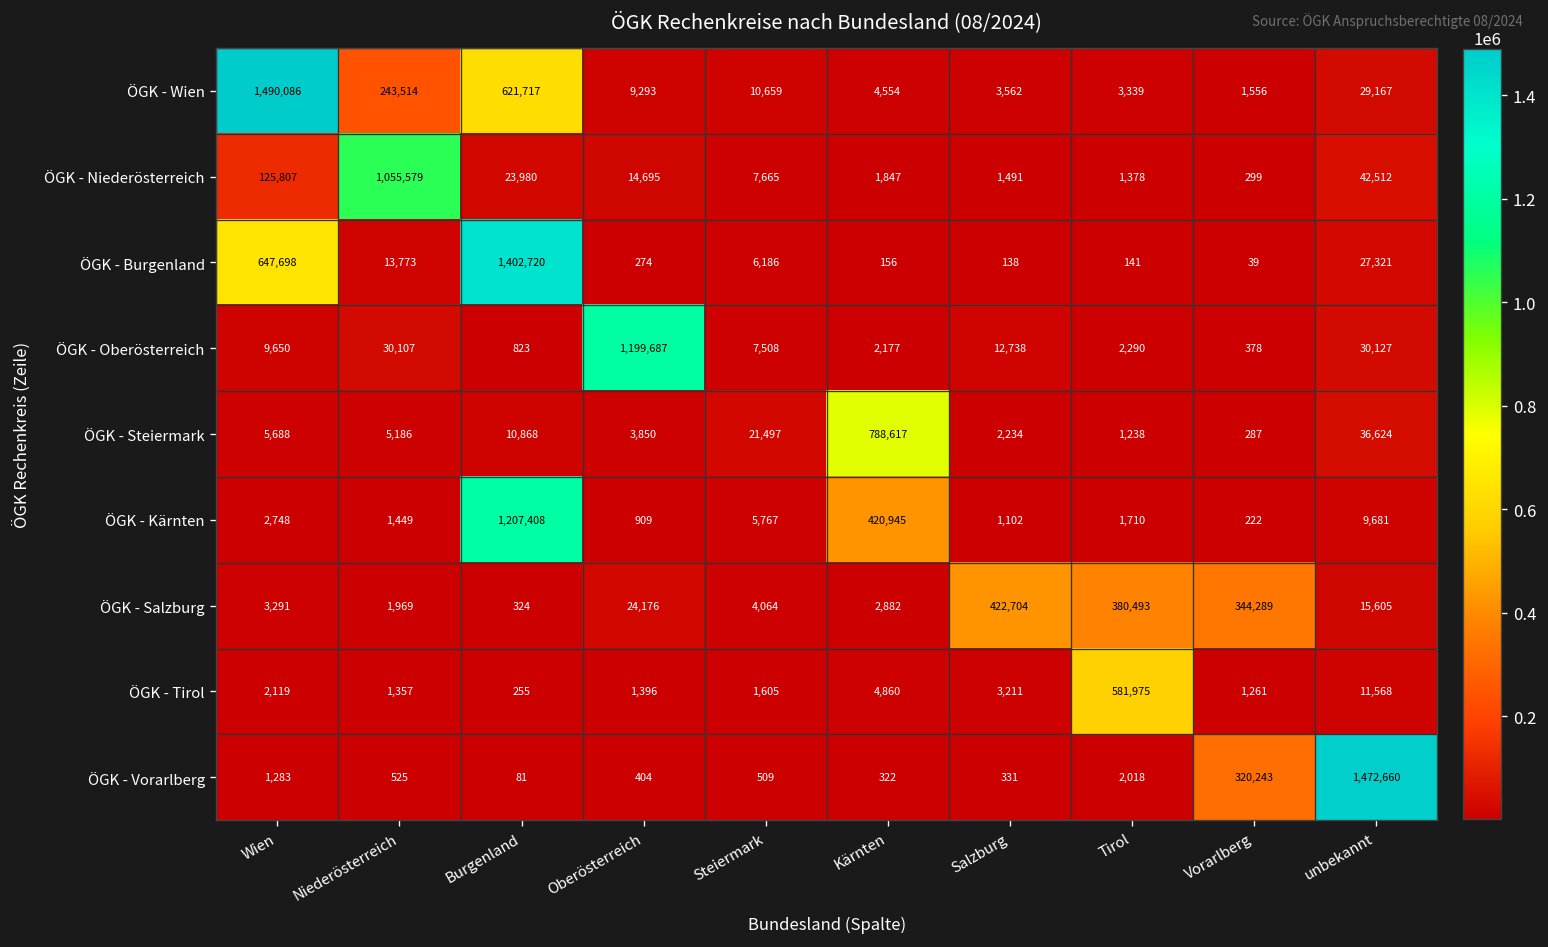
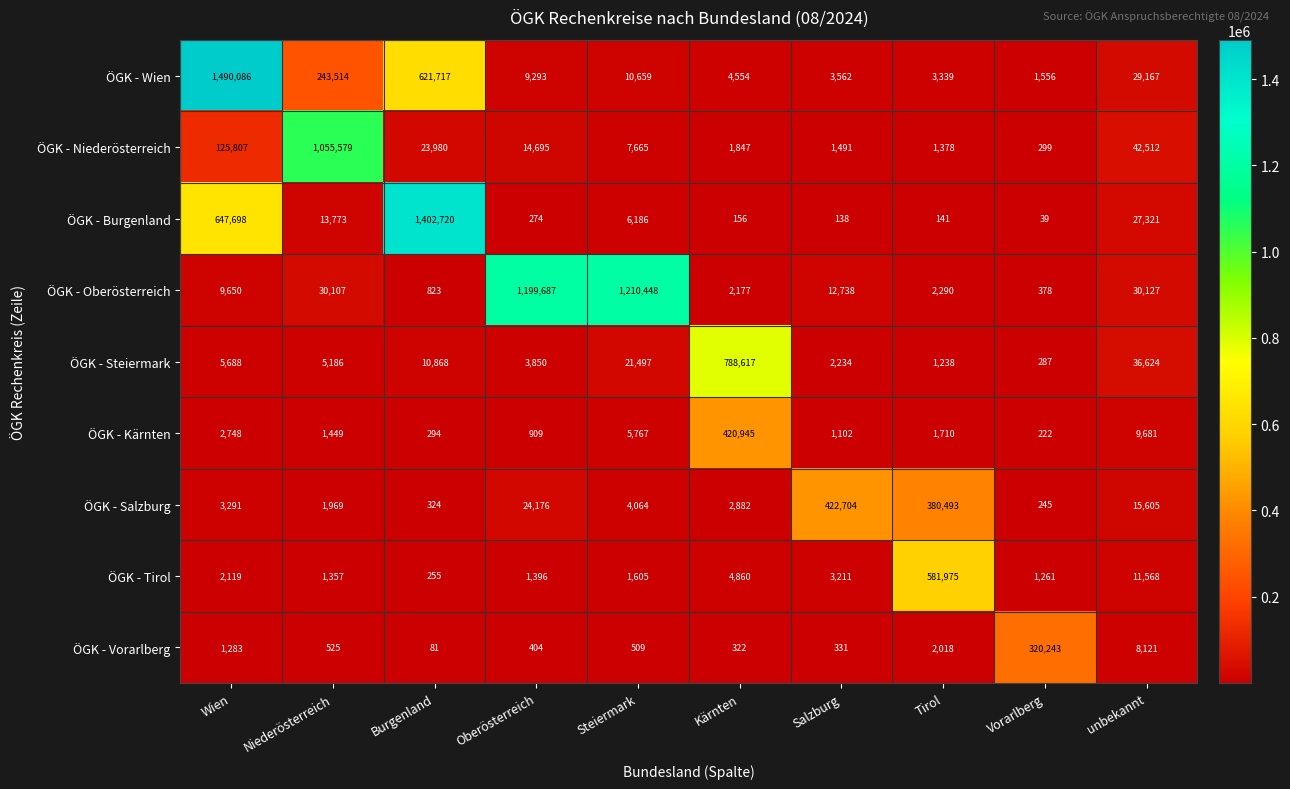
  {
    "ÖGK - Wien": {
      "Wien": "1,490,086",
      "Niederösterreich": "243,514",
      "Burgenland": "621,717",
      "Oberösterreich": "9,293",
      "Steiermark": "10,659",
      "Kärnten": "4,554",
      "Salzburg": "3,562",
      "Tirol": "3,339",
      "Vorarlberg": "1,556",
      "unbekannt": "29,167"
    },
    "ÖGK - Niederösterreich": {
      "Wien": "125,807",
      "Niederösterreich": "1,055,579",
      "Burgenland": "23,980",
      "Oberösterreich": "14,695",
      "Steiermark": "7,665",
      "Kärnten": "1,847",
      "Salzburg": "1,491",
      "Tirol": "1,378",
      "Vorarlberg": "299",
      "unbekannt": "42,512"
    },
    "ÖGK - Burgenland": {
      "Wien": "647,698",
      "Niederösterreich": "13,773",
      "Burgenland": "1,402,720",
      "Oberösterreich": "274",
      "Steiermark": "6,186",
      "Kärnten": "156",
      "Salzburg": "138",
      "Tirol": "141",
      "Vorarlberg": "39",
      "unbekannt": "27,321"
    },
    "ÖGK - Oberösterreich": {
      "Wien": "9,650",
      "Niederösterreich": "30,107",
      "Burgenland": "823",
      "Oberösterreich": "1,199,687",
-     "Steiermark": "7,508",
+     "Steiermark": "1,210,448",
      "Kärnten": "2,177",
      "Salzburg": "12,738",
      "Tirol": "2,290",
      "Vorarlberg": "378",
      "unbekannt": "30,127"
    },
    "ÖGK - Steiermark": {
      "Wien": "5,688",
      "Niederösterreich": "5,186",
      "Burgenland": "10,868",
      "Oberösterreich": "3,850",
      "Steiermark": "21,497",
      "Kärnten": "788,617",
      "Salzburg": "2,234",
      "Tirol": "1,238",
      "Vorarlberg": "287",
      "unbekannt": "36,624"
    },
    "ÖGK - Kärnten": {
      "Wien": "2,748",
      "Niederösterreich": "1,449",
-     "Burgenland": "1,207,408",
+     "Burgenland": "294",
      "Oberösterreich": "909",
      "Steiermark": "5,767",
      "Kärnten": "420,945",
      "Salzburg": "1,102",
      "Tirol": "1,710",
      "Vorarlberg": "222",
      "unbekannt": "9,681"
    },
    "ÖGK - Salzburg": {
      "Wien": "3,291",
      "Niederösterreich": "1,969",
      "Burgenland": "324",
      "Oberösterreich": "24,176",
      "Steiermark": "4,064",
      "Kärnten": "2,882",
      "Salzburg": "422,704",
      "Tirol": "380,493",
-     "Vorarlberg": "344,289",
+     "Vorarlberg": "245",
      "unbekannt": "15,605"
    },
    "ÖGK - Tirol": {
      "Wien": "2,119",
      "Niederösterreich": "1,357",
      "Burgenland": "255",
      "Oberösterreich": "1,396",
      "Steiermark": "1,605",
      "Kärnten": "4,860",
      "Salzburg": "3,211",
      "Tirol": "581,975",
      "Vorarlberg": "1,261",
      "unbekannt": "11,568"
    },
    "ÖGK - Vorarlberg": {
      "Wien": "1,283",
      "Niederösterreich": "525",
      "Burgenland": "81",
      "Oberösterreich": "404",
      "Steiermark": "509",
      "Kärnten": "322",
      "Salzburg": "331",
      "Tirol": "2,018",
      "Vorarlberg": "320,243",
-     "unbekannt": "1,472,660"
+     "unbekannt": "8,121"
    }
  }
